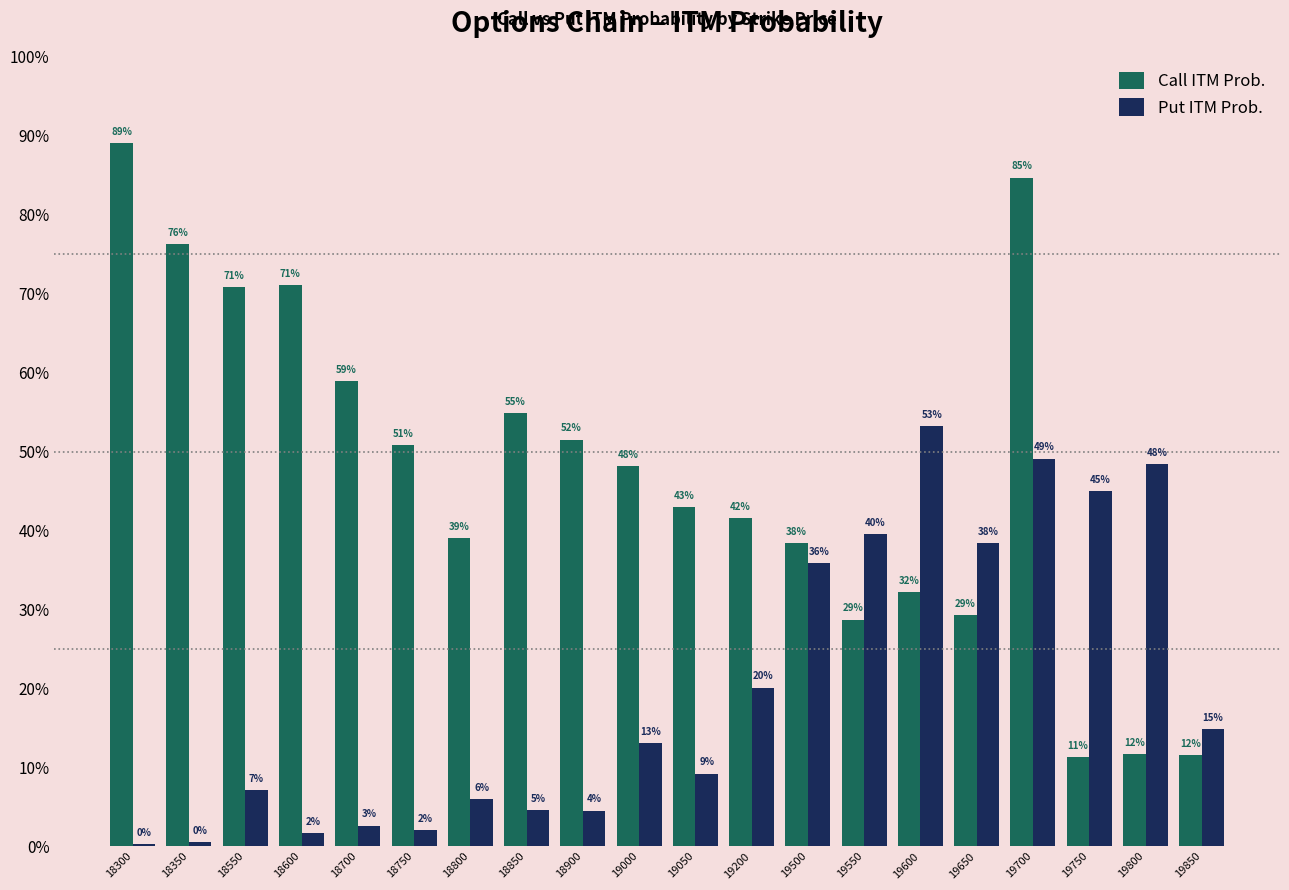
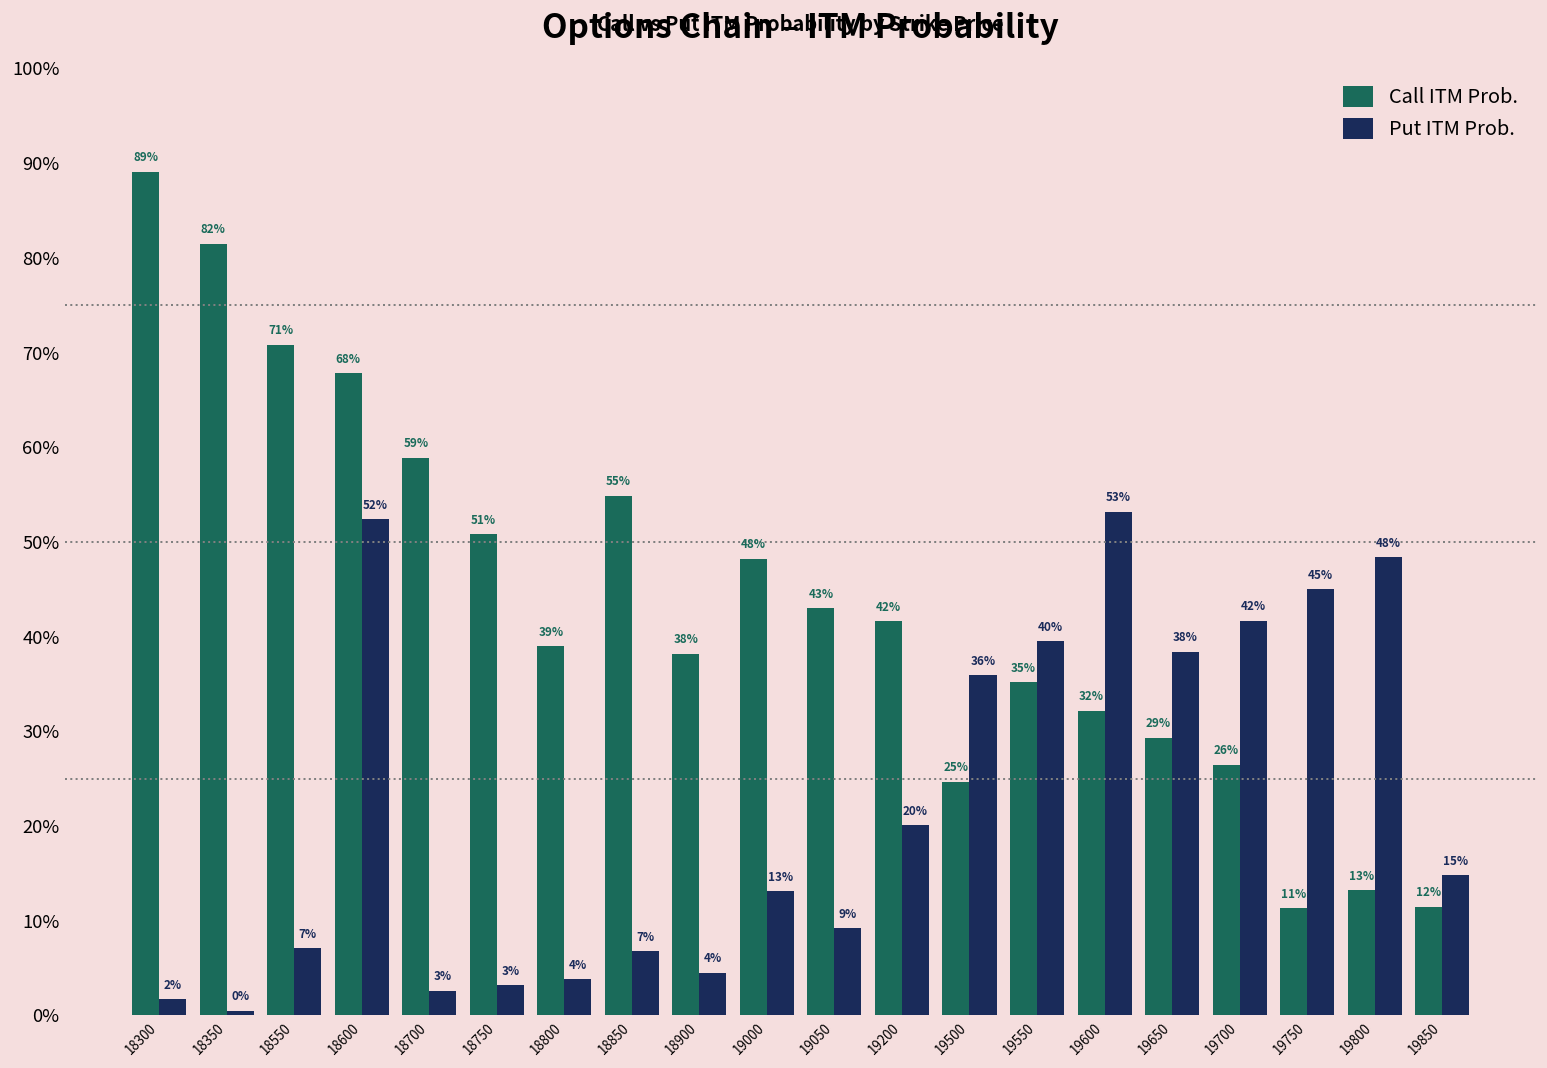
  {
    "Call ITM Prob.": {
      "18300": "89%",
-     "18350": "76%",
+     "18350": "82%",
      "18550": "71%",
-     "18600": "71%",
+     "18600": "68%",
      "18700": "59%",
      "18750": "51%",
      "18800": "39%",
      "18850": "55%",
-     "18900": "52%",
+     "18900": "38%",
      "19000": "48%",
      "19050": "43%",
      "19200": "42%",
-     "19500": "38%",
-     "19550": "29%",
+     "19500": "25%",
+     "19550": "35%",
      "19600": "32%",
      "19650": "29%",
-     "19700": "85%",
+     "19700": "26%",
      "19750": "11%",
-     "19800": "12%",
+     "19800": "13%",
      "19850": "12%"
    },
    "Put ITM Prob.": {
-     "18300": "0%",
+     "18300": "2%",
      "18350": "0%",
      "18550": "7%",
-     "18600": "2%",
+     "18600": "52%",
      "18700": "3%",
-     "18750": "2%",
-     "18800": "6%",
-     "18850": "5%",
+     "18750": "3%",
+     "18800": "4%",
+     "18850": "7%",
      "18900": "4%",
      "19000": "13%",
      "19050": "9%",
      "19200": "20%",
      "19500": "36%",
      "19550": "40%",
      "19600": "53%",
      "19650": "38%",
-     "19700": "49%",
+     "19700": "42%",
      "19750": "45%",
      "19800": "48%",
      "19850": "15%"
    }
  }
